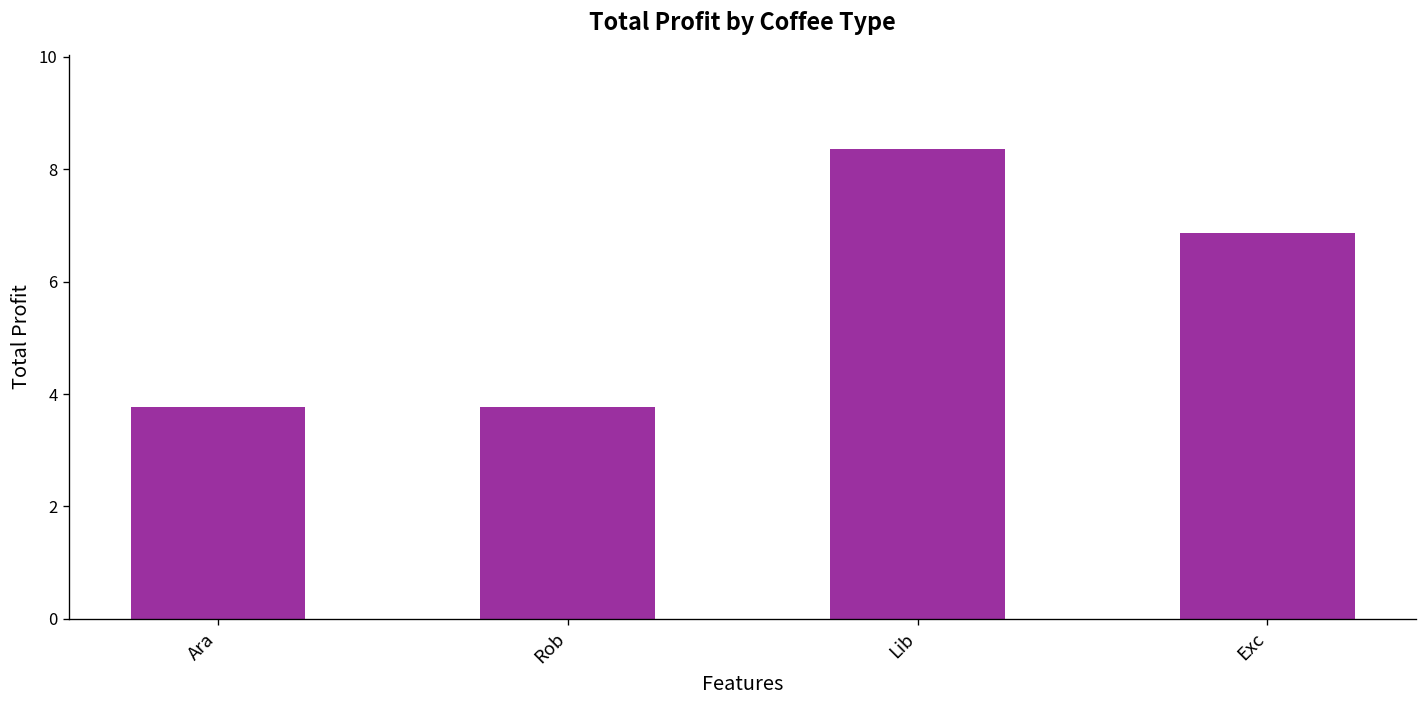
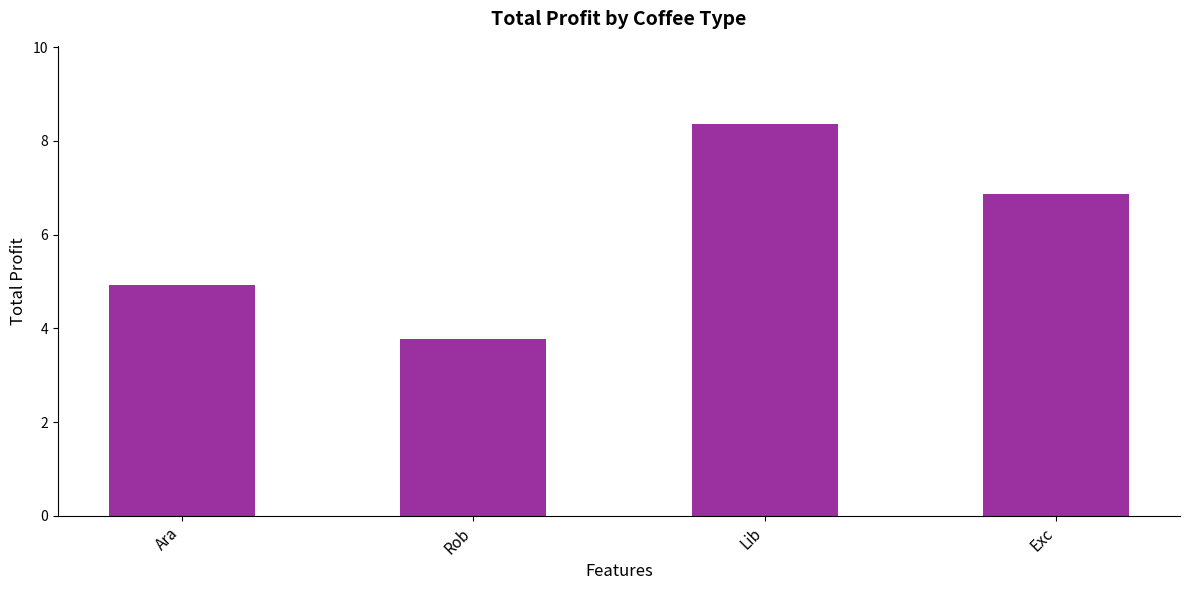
  {
-   "Ara": 3.8,
+   "Ara": 4.9,
    "Rob": 3.8,
    "Lib": 8.4,
    "Exc": 6.9
  }
